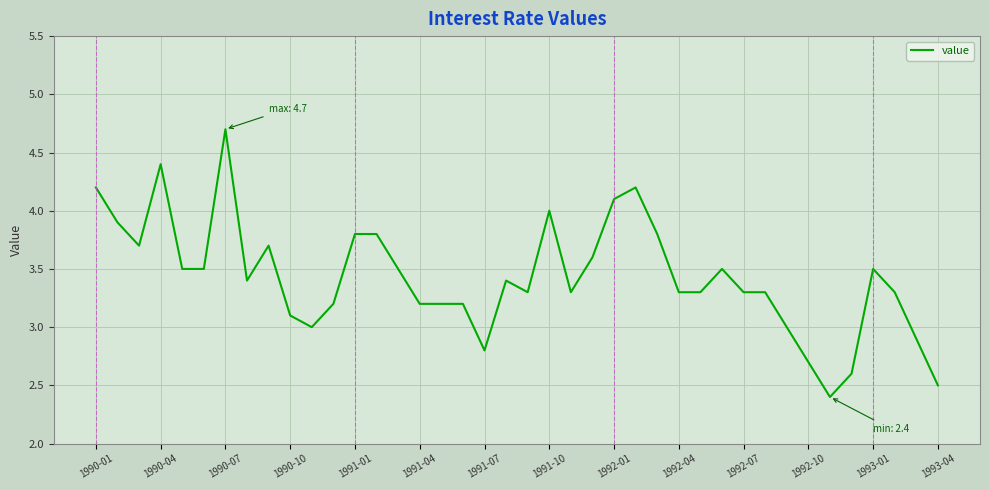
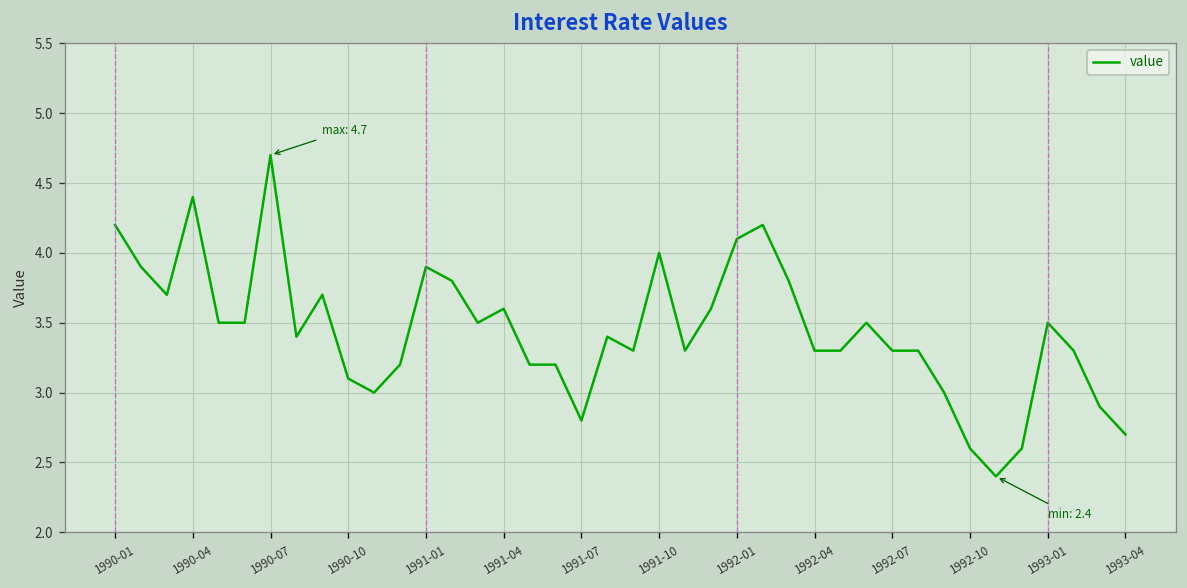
  {
    "1990-01": 4.2,
    "1990-04": 4.4,
    "1990-10": 3.1,
-   "1991-01": 3.8,
-   "1991-04": 3.2,
+   "1991-01": 3.9,
+   "1991-04": 3.6,
    "1991-07": 2.8,
    "1991-10": 4.0,
    "1992-01": 4.1,
    "1992-04": 3.3,
    "1992-07": 3.3,
-   "1992-10": 2.7,
+   "1992-10": 2.6,
    "1993-01": 3.5,
-   "1993-04": 2.5
+   "1993-04": 2.7
  }
